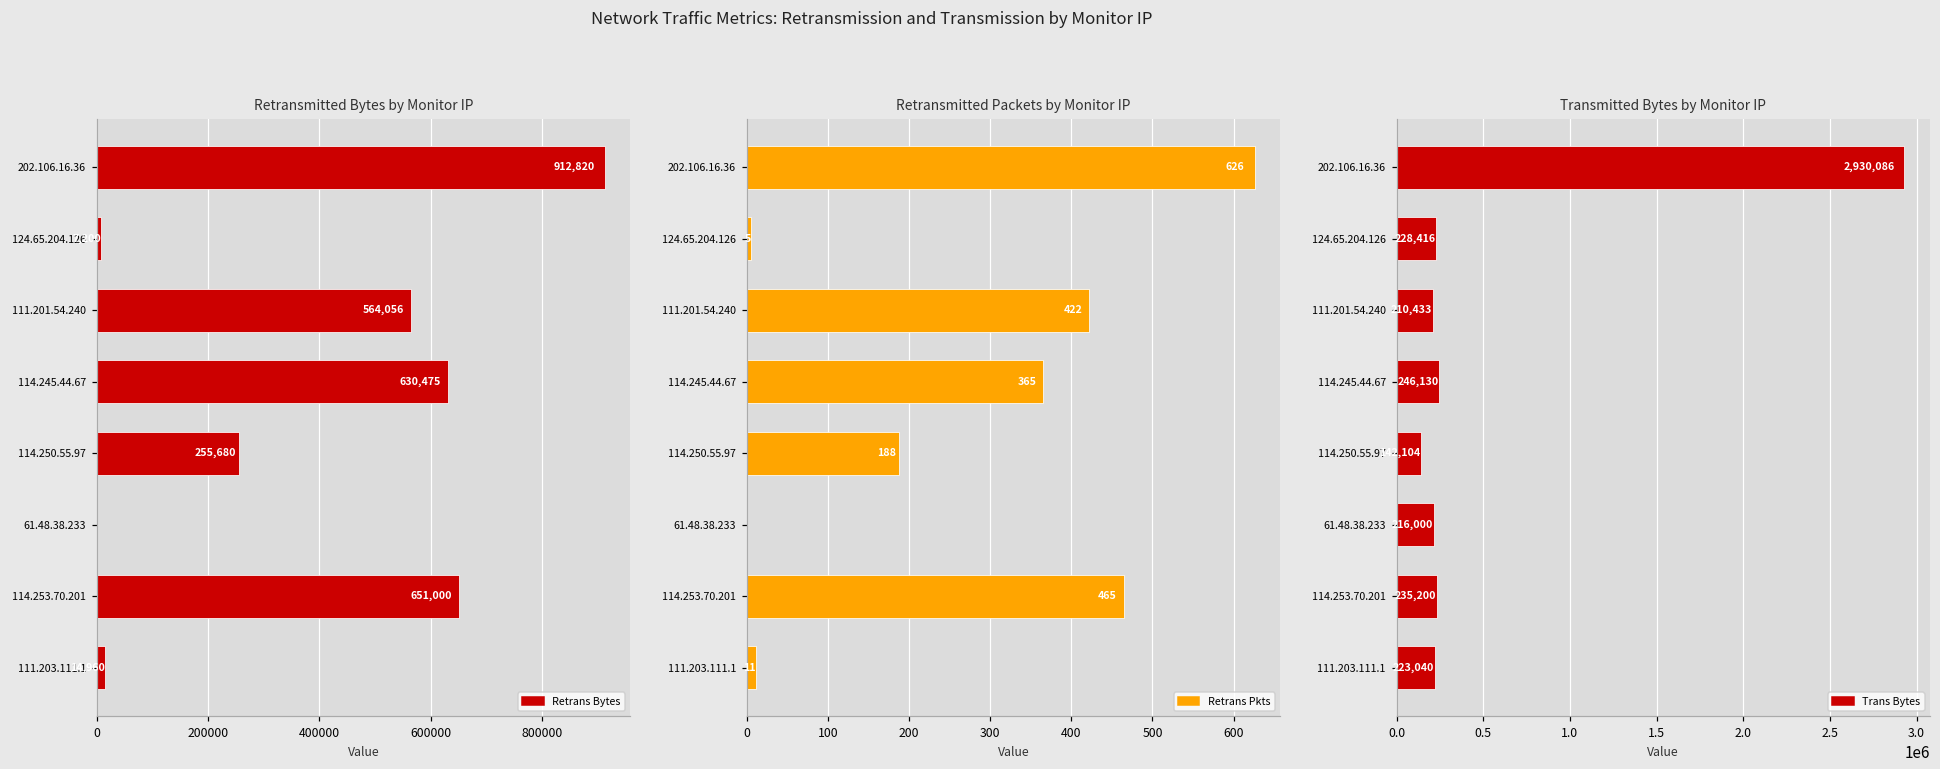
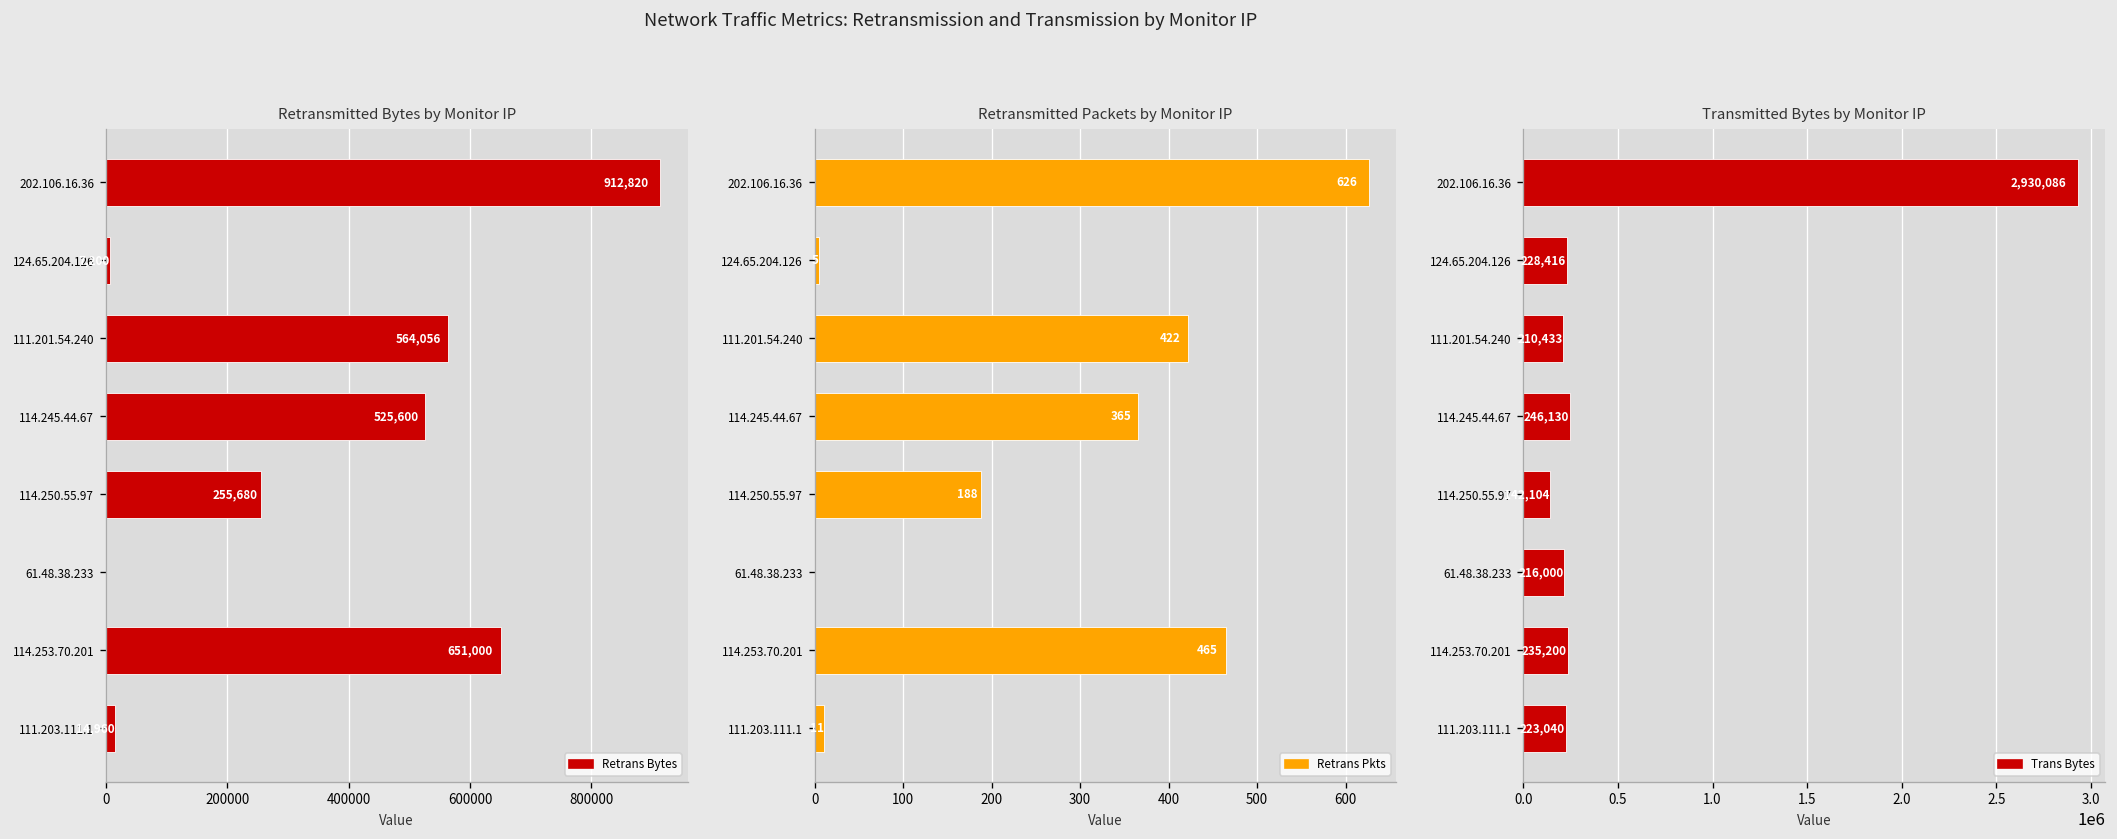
  {
    "Retransmitted Bytes by Monitor IP": {
      "202.106.16.36": "912,820",
      "111.201.54.240": "564,056",
-     "114.245.44.67": "630,475",
+     "114.245.44.67": "525,600",
      "114.250.55.97": "255,680",
      "114.253.70.201": "651,000"
    },
    "Retransmitted Packets by Monitor IP": {
      "202.106.16.36": "626",
      "111.201.54.240": "422",
      "114.245.44.67": "365",
      "114.250.55.97": "188",
      "114.253.70.201": "465",
      "111.203.111.1": "11"
    },
    "Transmitted Bytes by Monitor IP": {
      "202.106.16.36": "2,930,086",
      "124.65.204.126": "228,416",
      "111.201.54.240": "210,433",
      "114.245.44.67": "246,130",
      "114.250.55.97": "142,104",
      "61.48.38.233": "216,000",
      "114.253.70.201": "235,200",
      "111.203.111.1": "223,040"
    }
  }
